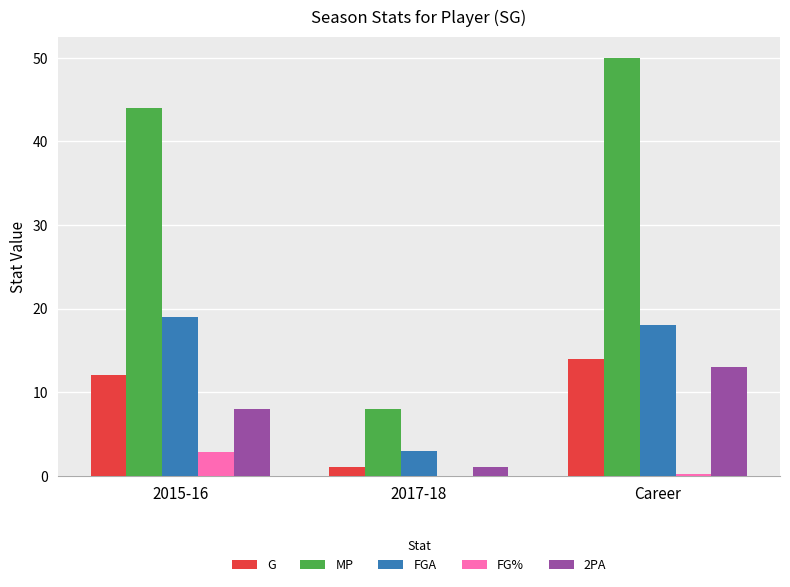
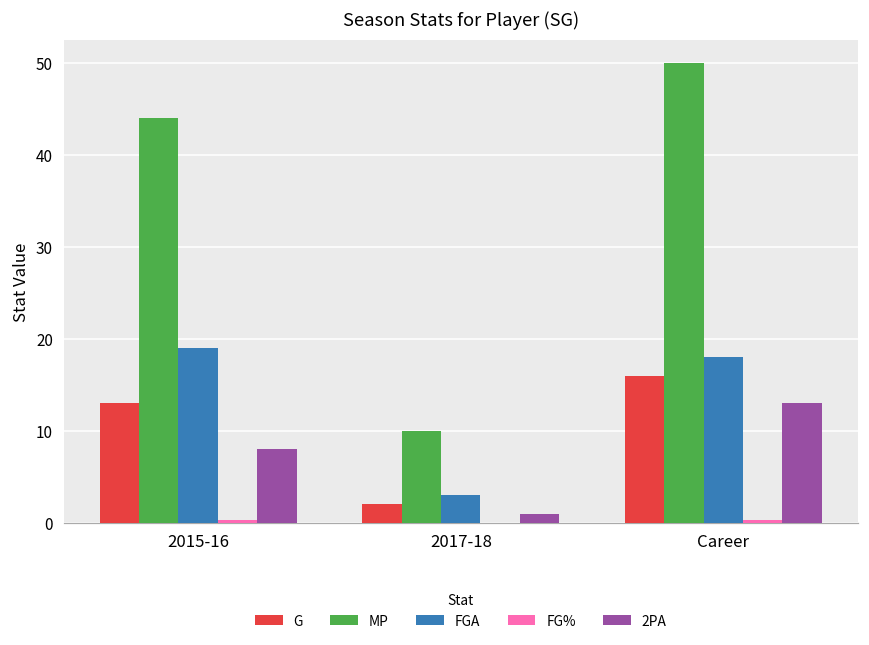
  {
    "G": {
-     "2015-16": 12,
-     "2017-18": 1,
-     "Career": 14
+     "2015-16": 13,
+     "2017-18": 2,
+     "Career": 16
    },
    "MP": {
      "2015-16": 44,
-     "2017-18": 8,
+     "2017-18": 10,
      "Career": 50
    },
    "FGA": {
      "2015-16": 19,
      "2017-18": 3,
      "Career": 18
    },
    "FG%": {
-     "2015-16": 3,
+     "2015-16": 0,
      "2017-18": 0
    },
    "2PA": {
      "2015-16": 8,
      "2017-18": 1,
      "Career": 13
    }
  }
